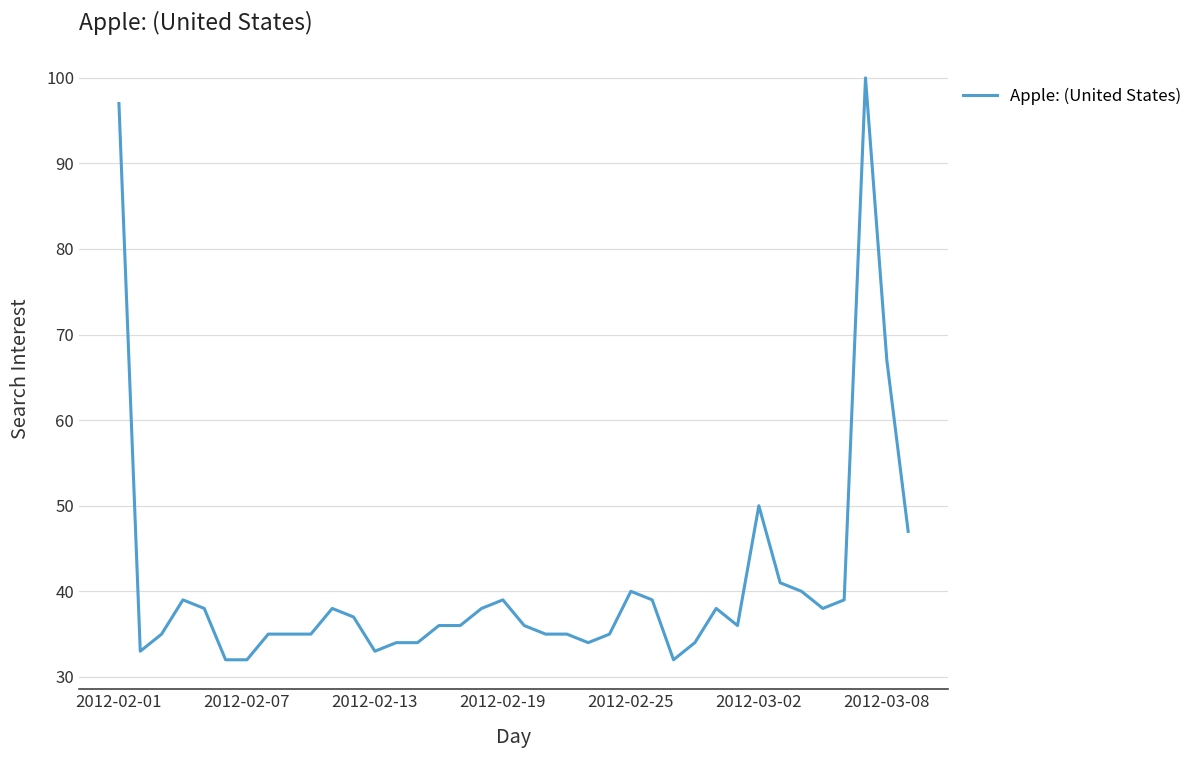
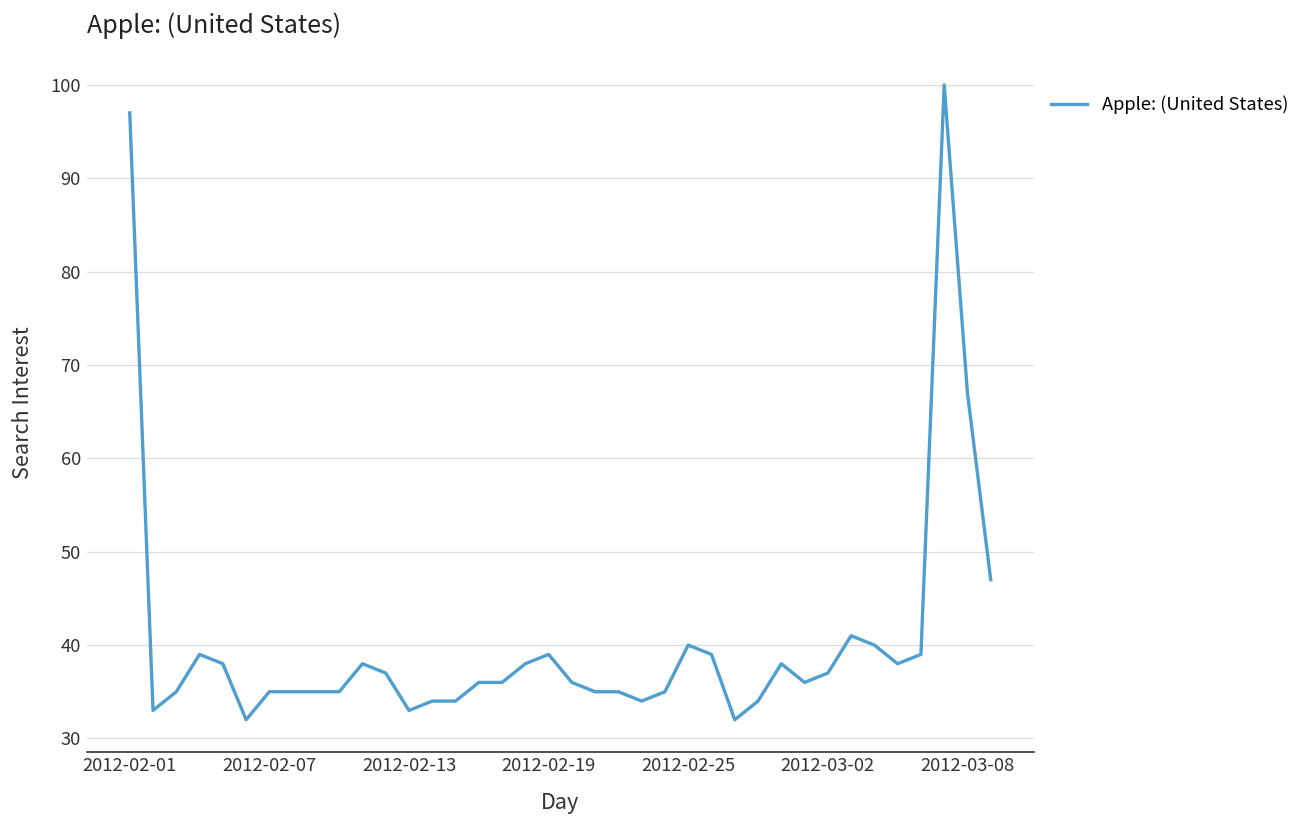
  {
    "2012-02-01": 97,
-   "2012-02-07": 32,
+   "2012-02-07": 35,
    "2012-02-13": 33,
    "2012-02-19": 39,
    "2012-02-25": 40,
-   "2012-03-02": 50,
+   "2012-03-02": 37,
    "2012-03-08": 67
  }
